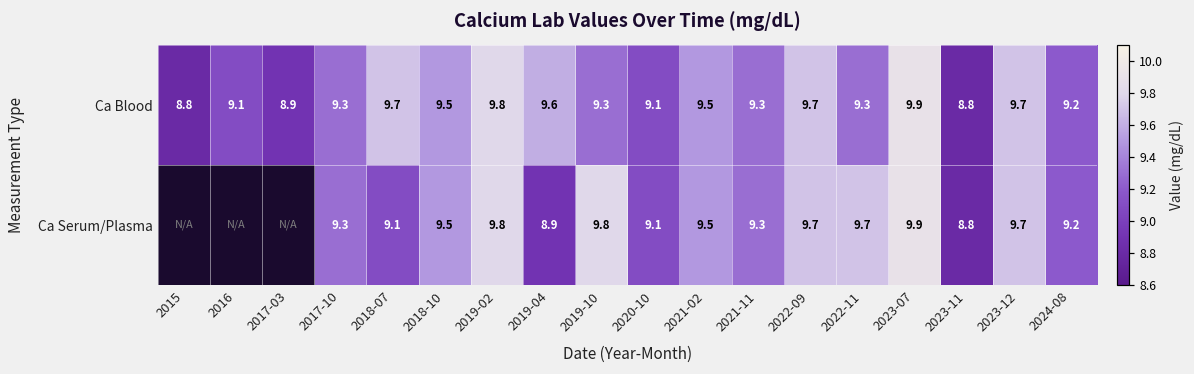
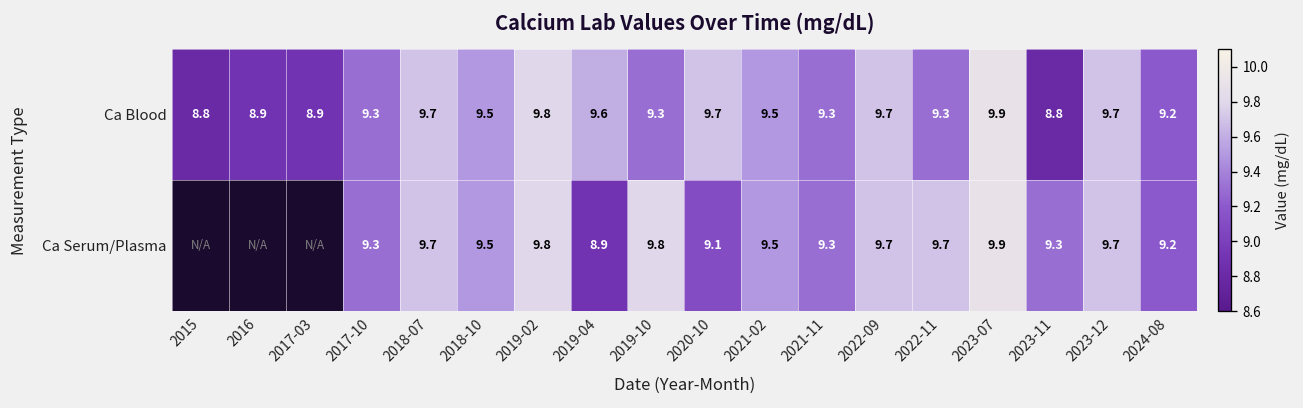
  {
    "Ca Blood": {
      "2015": 8.8,
-     "2016": 9.1,
+     "2016": 8.9,
      "2017-03": 8.9,
      "2017-10": 9.3,
      "2018-07": 9.7,
      "2018-10": 9.5,
      "2019-02": 9.8,
      "2019-04": 9.6,
      "2019-10": 9.3,
-     "2020-10": 9.1,
+     "2020-10": 9.7,
      "2021-02": 9.5,
      "2021-11": 9.3,
      "2022-09": 9.7,
      "2022-11": 9.3,
      "2023-07": 9.9,
      "2023-11": 8.8,
      "2023-12": 9.7,
      "2024-08": 9.2
    },
    "Ca Serum/Plasma": {
      "2017-10": 9.3,
-     "2018-07": 9.1,
+     "2018-07": 9.7,
      "2018-10": 9.5,
      "2019-02": 9.8,
      "2019-04": 8.9,
      "2019-10": 9.8,
      "2020-10": 9.1,
      "2021-02": 9.5,
      "2021-11": 9.3,
      "2022-09": 9.7,
      "2022-11": 9.7,
      "2023-07": 9.9,
-     "2023-11": 8.8,
+     "2023-11": 9.3,
      "2023-12": 9.7,
      "2024-08": 9.2
    }
  }
